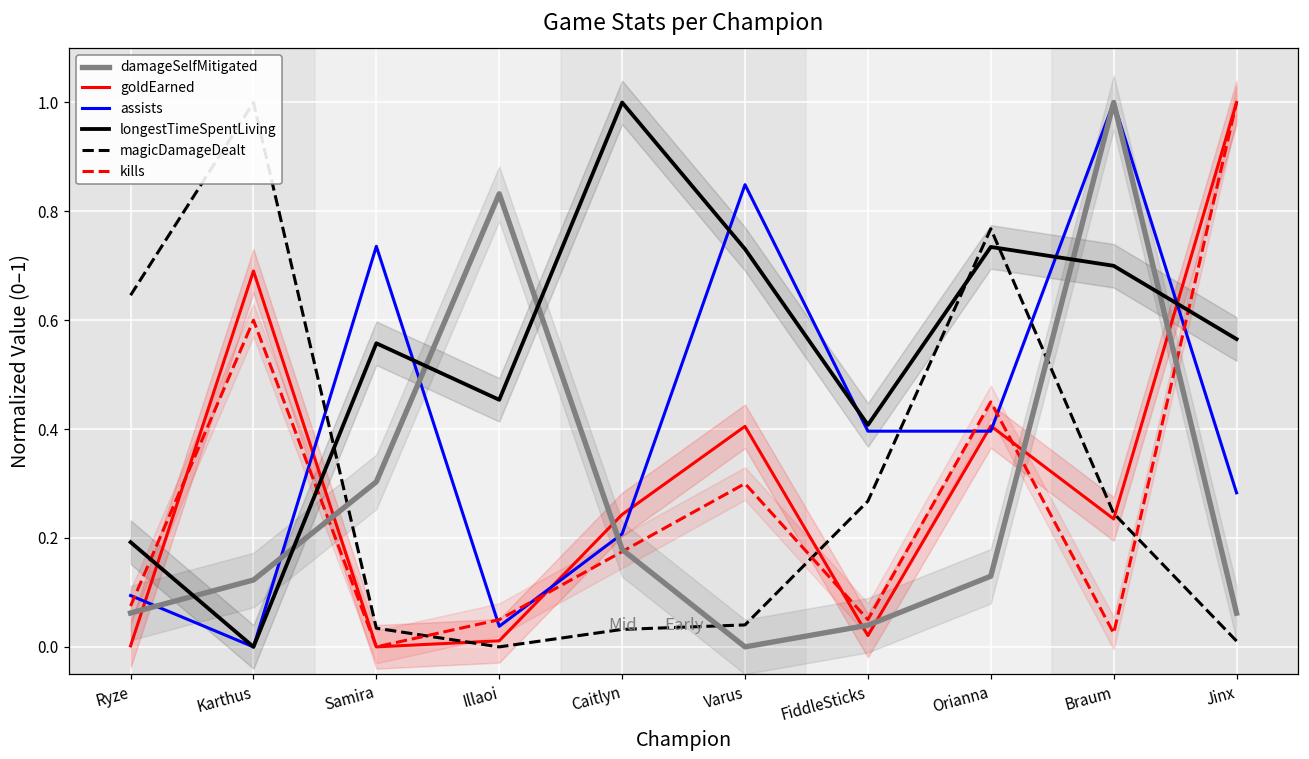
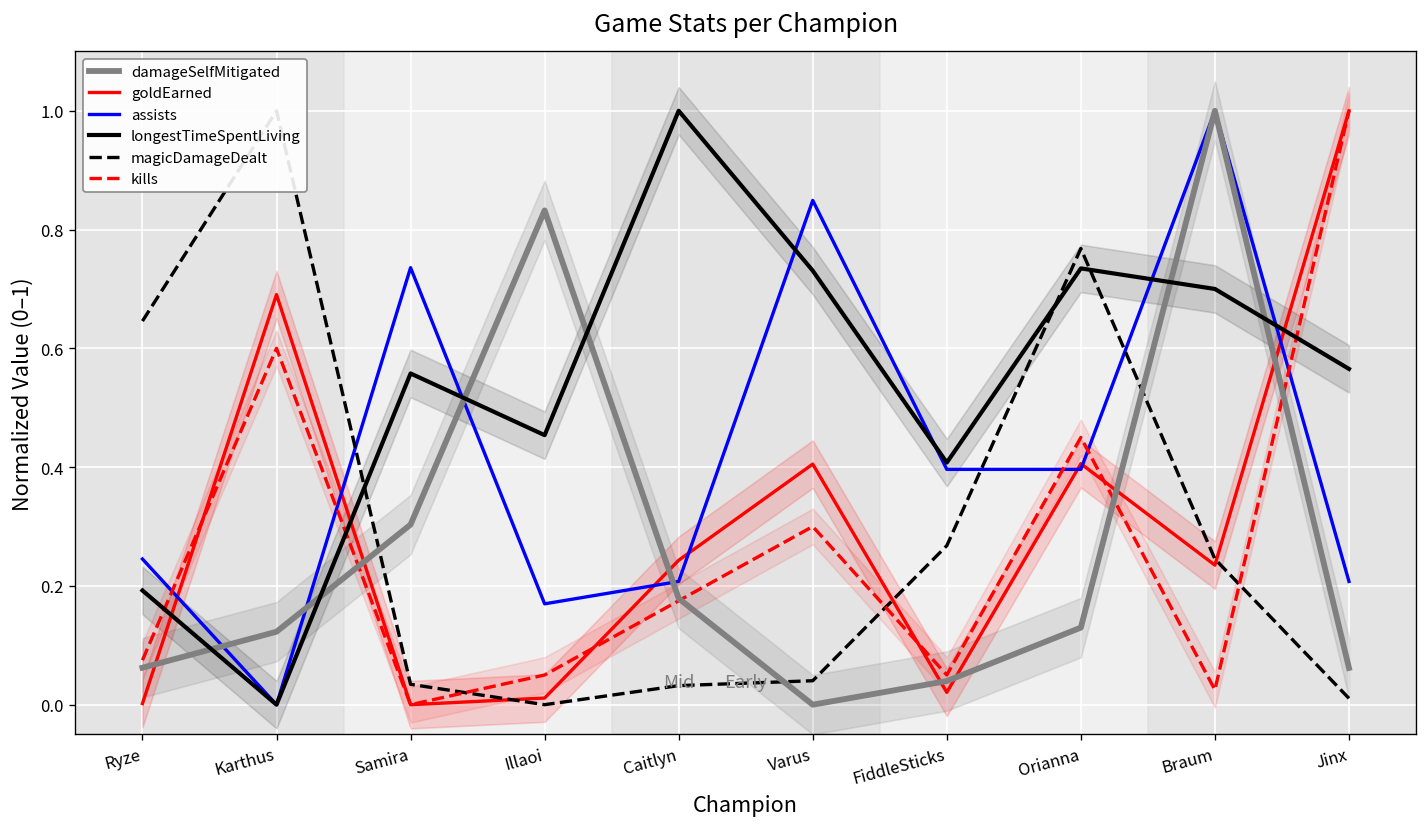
  {
    "assists": {
-     "Ryze": 0.09,
+     "Ryze": 0.25,
      "Samira": 0.74,
-     "Illaoi": 0.04,
+     "Illaoi": 0.17,
      "Varus": 0.85,
      "FiddleSticks": 0.40,
      "Orianna": 0.40,
-     "Jinx": 0.28
+     "Jinx": 0.21
    }
  }
